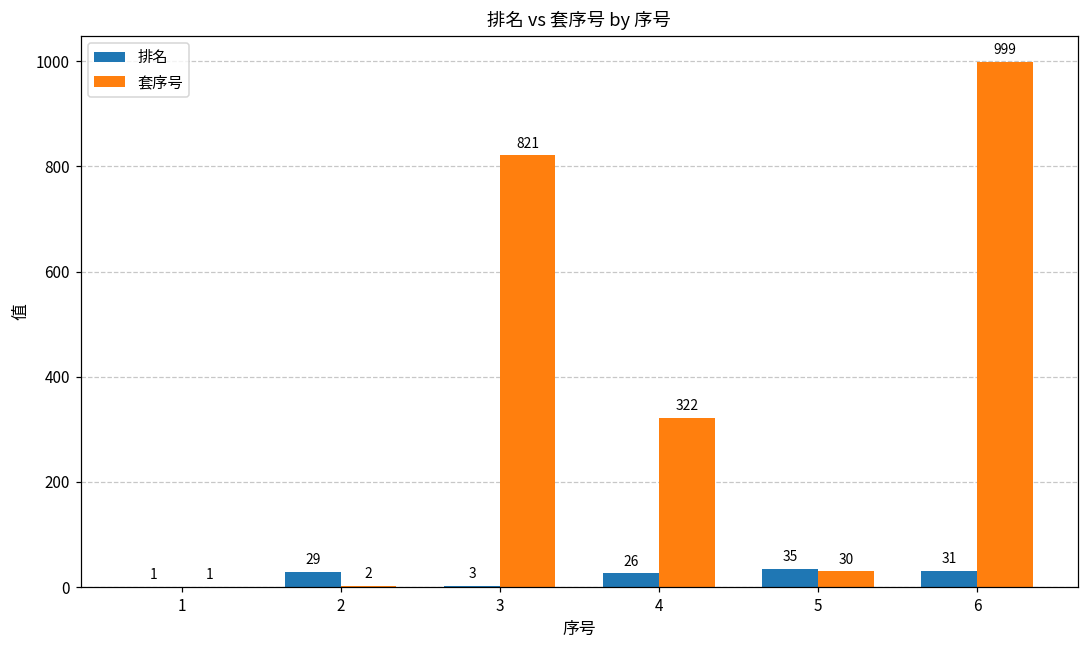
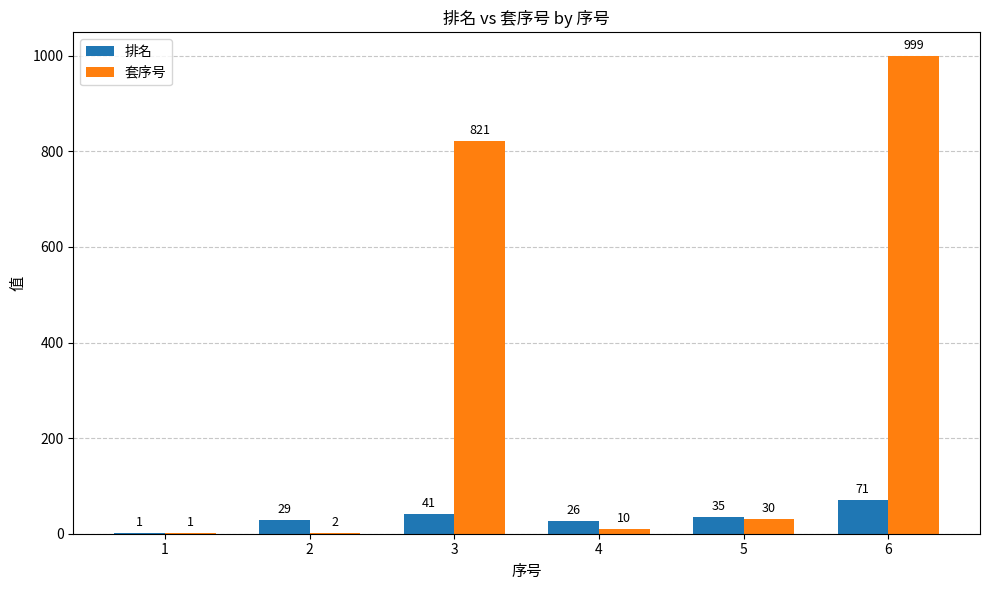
  {
    "排名": {
      "1": 1,
      "2": 29,
-     "3": 3,
+     "3": 41,
      "4": 26,
      "5": 35,
-     "6": 31
+     "6": 71
    },
    "套序号": {
      "1": 1,
      "2": 2,
      "3": 821,
-     "4": 322,
+     "4": 10,
      "5": 30,
      "6": 999
    }
  }
